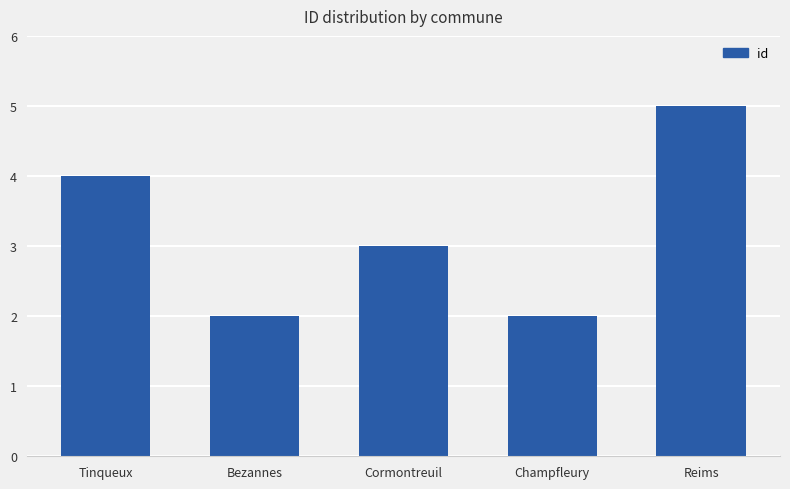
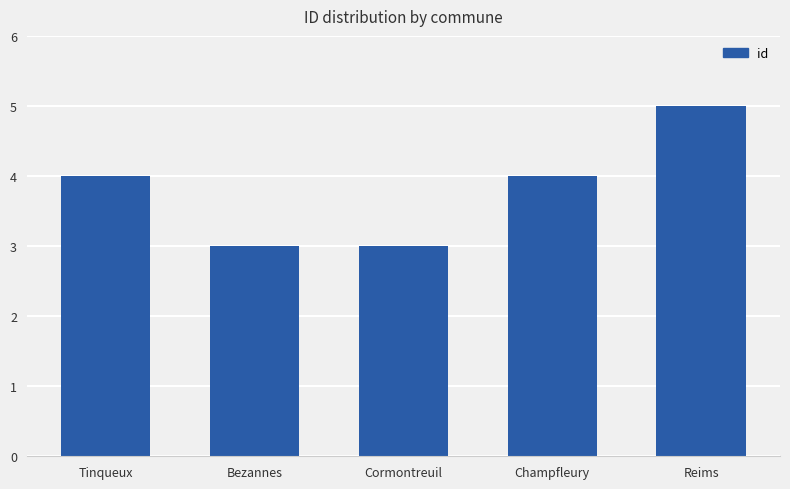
  {
    "Tinqueux": 4,
-   "Bezannes": 2,
+   "Bezannes": 3,
    "Cormontreuil": 3,
-   "Champfleury": 2,
+   "Champfleury": 4,
    "Reims": 5
  }
